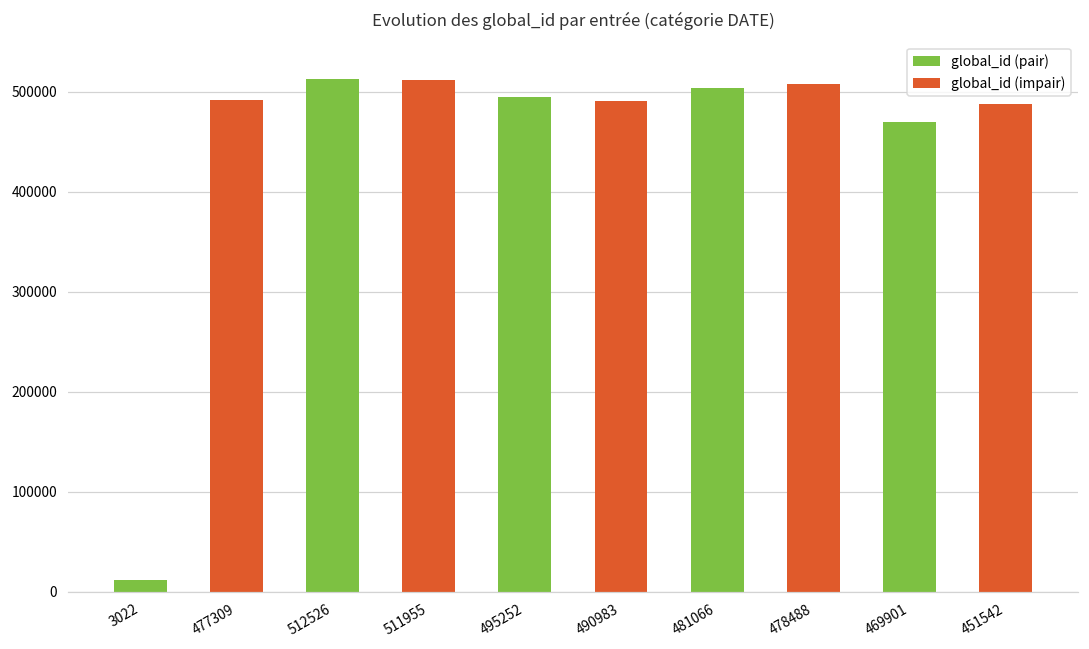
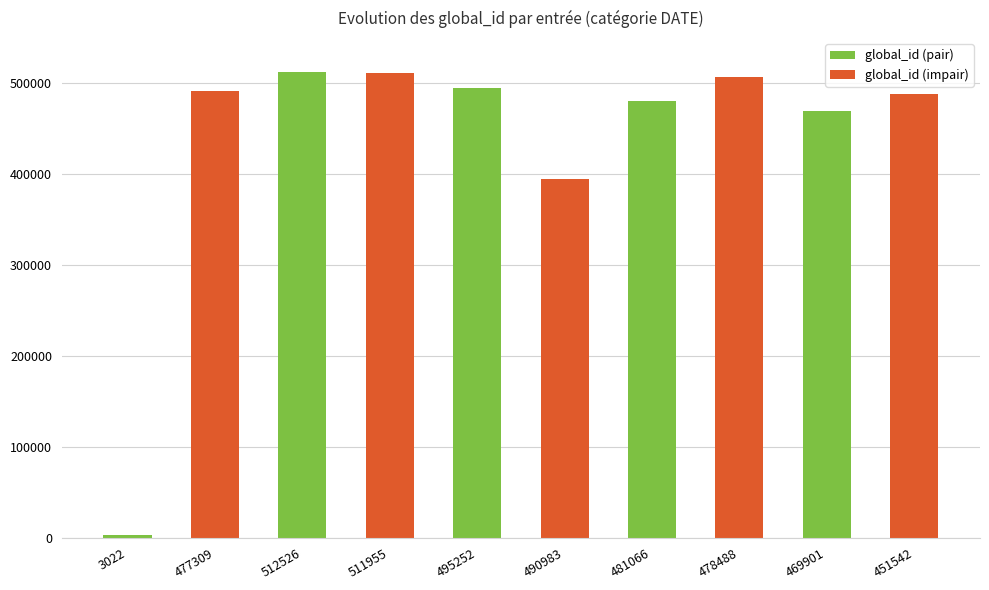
  {
-   "3022": 10000,
+   "3022": 0,
    "477309": 490000,
    "512526": 510000,
    "511955": 510000,
    "495252": 500000,
-   "490983": 490000,
-   "481066": 500000,
+   "490983": 400000,
+   "481066": 480000,
    "478488": 510000,
    "469901": 470000,
    "451542": 490000
  }
